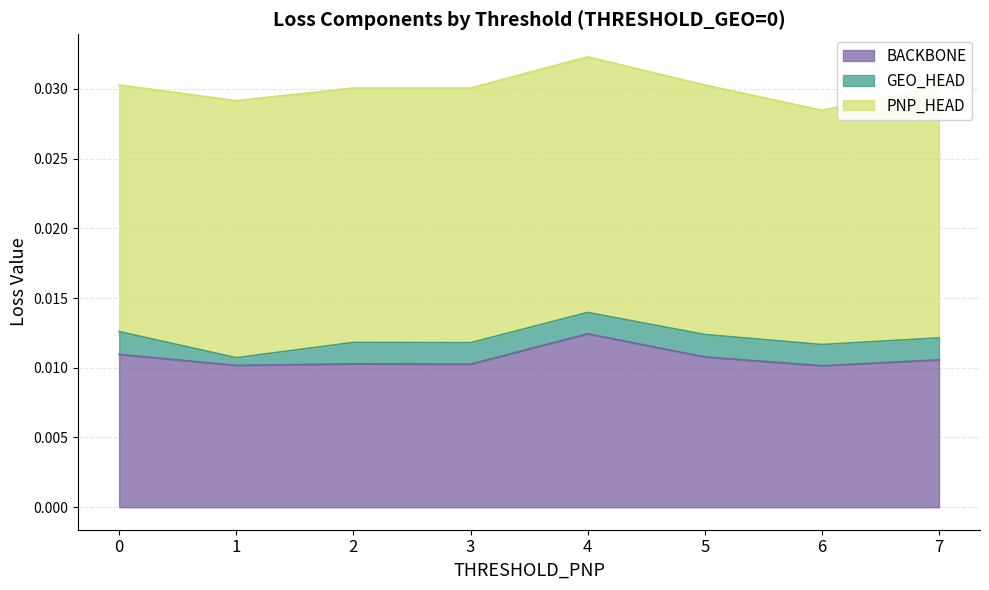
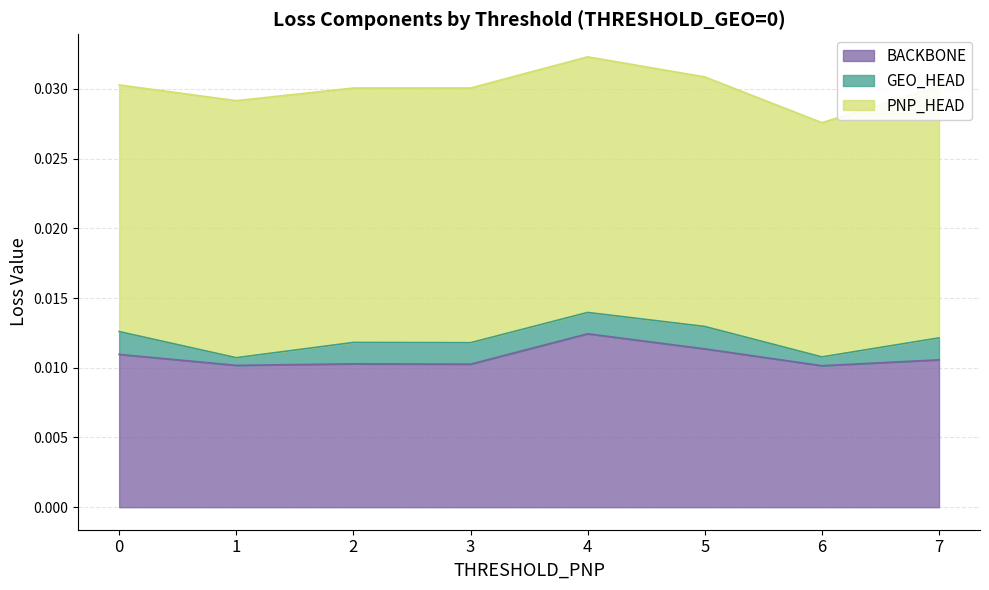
  {
    "BACKBONE": {
      "0": 0.0110,
      "1": 0.0102,
      "2": 0.0103,
      "3": 0.0103,
      "4": 0.0124,
-     "5": 0.0108,
+     "5": 0.0114,
      "6": 0.0101,
      "7": 0.0106
    },
    "GEO_HEAD": {
      "0": 0.0016,
      "1": 0.0005,
      "2": 0.0015,
      "3": 0.0015,
      "4": 0.0015,
      "5": 0.0016,
-     "6": 0.0015,
+     "6": 0.0006,
      "7": 0.0016
    },
    "PNP_HEAD": {
      "0": 0.0177,
      "1": 0.0184,
      "2": 0.0182,
      "3": 0.0183,
      "4": 0.0183,
      "5": 0.0179,
      "6": 0.0168
    }
  }
